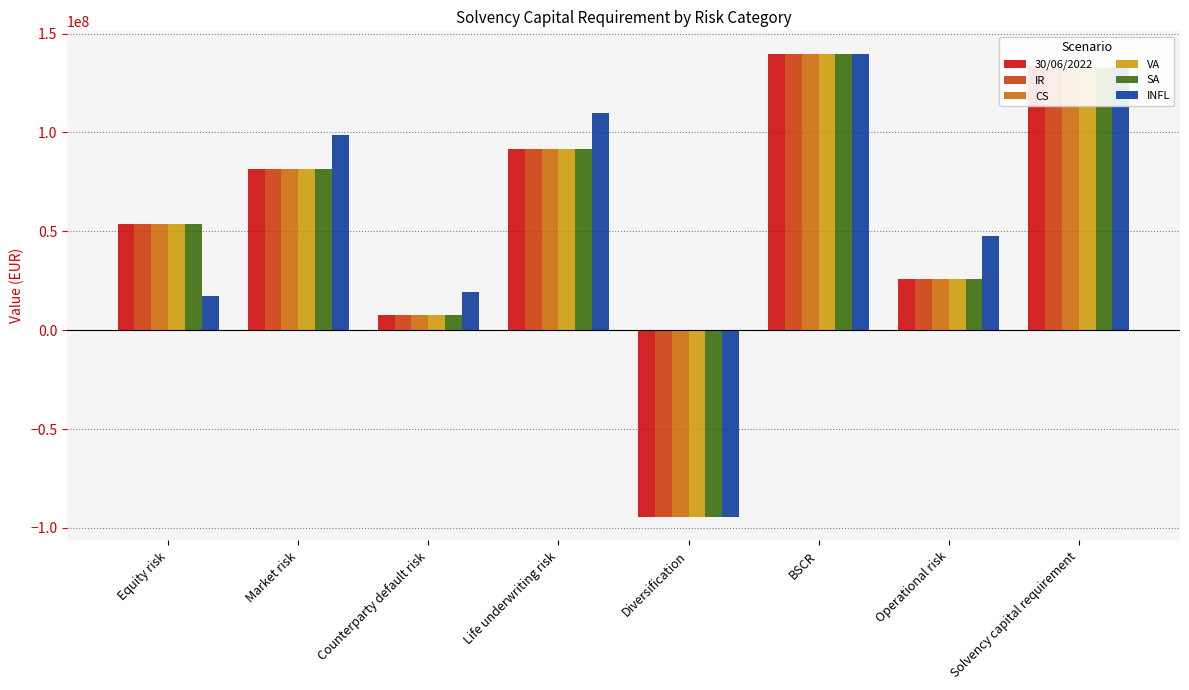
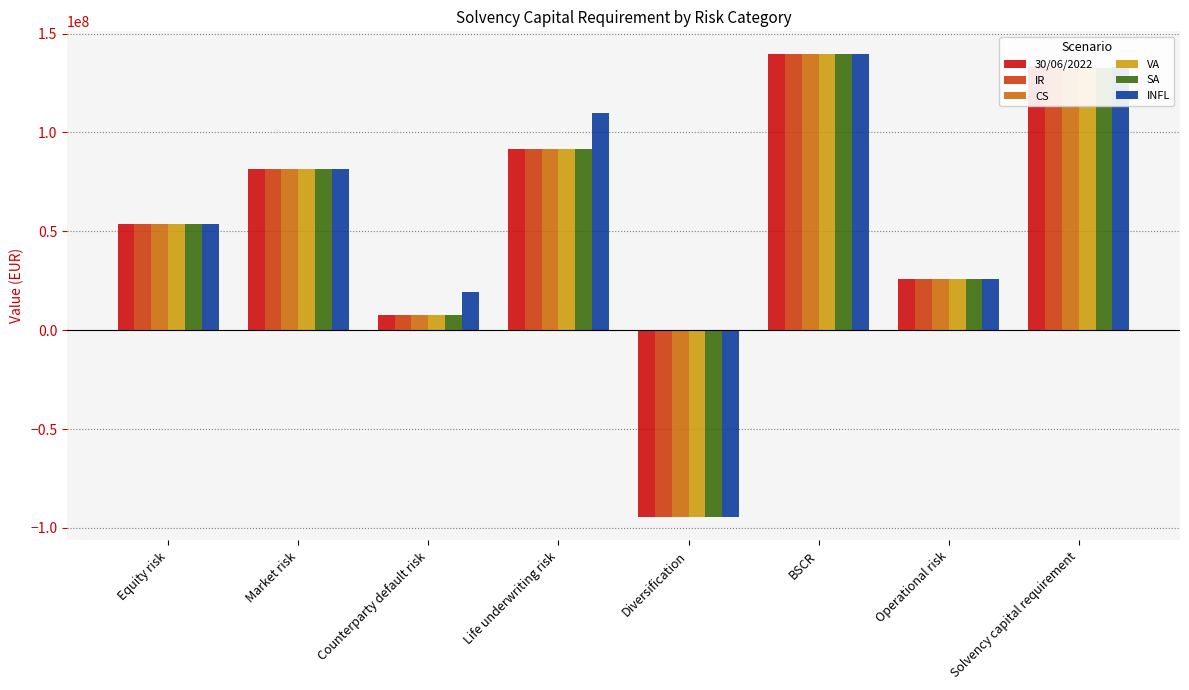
  {
    "SA": {
      "Equity risk": 54000000,
      "Market risk": 81000000,
      "Counterparty default risk": 8000000,
      "Life underwriting risk": 91000000,
      "Diversification": -95000000,
      "BSCR": 139000000,
      "Operational risk": 26000000
    },
    "INFL": {
-     "Equity risk": 17000000,
-     "Market risk": 99000000,
+     "Equity risk": 54000000,
+     "Market risk": 81000000,
      "Counterparty default risk": 19000000,
      "Life underwriting risk": 110000000,
      "Diversification": -95000000,
      "BSCR": 139000000,
-     "Operational risk": 48000000
+     "Operational risk": 26000000
    }
  }
